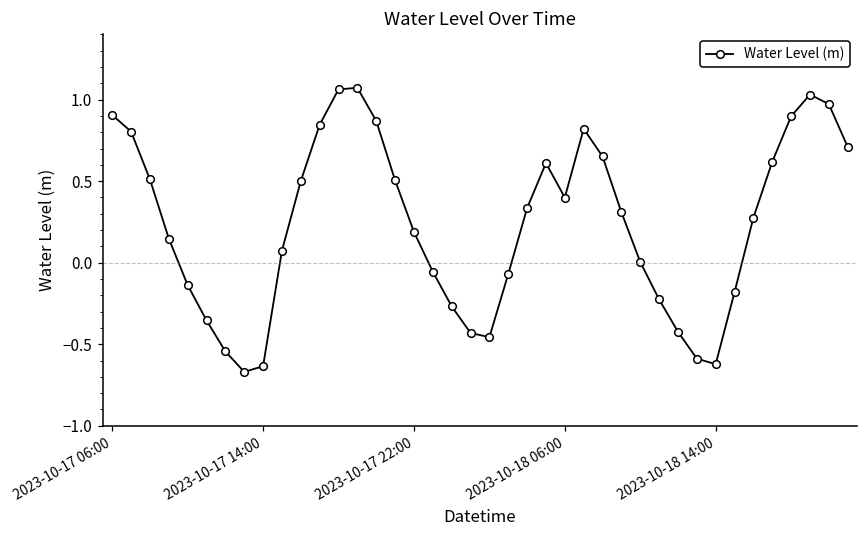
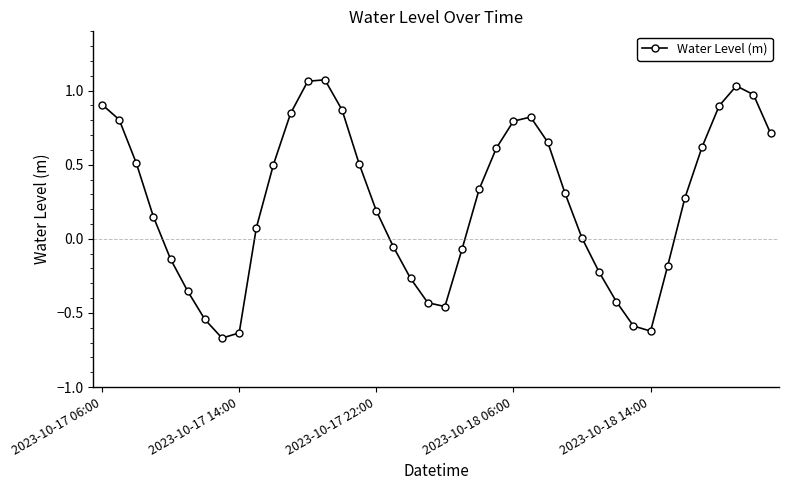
  {
    "2023-10-17 06:00": 0.91,
    "2023-10-17 14:00": -0.64,
    "2023-10-17 22:00": 0.19,
-   "2023-10-18 06:00": 0.40,
+   "2023-10-18 06:00": 0.79,
    "2023-10-18 14:00": -0.62
  }
